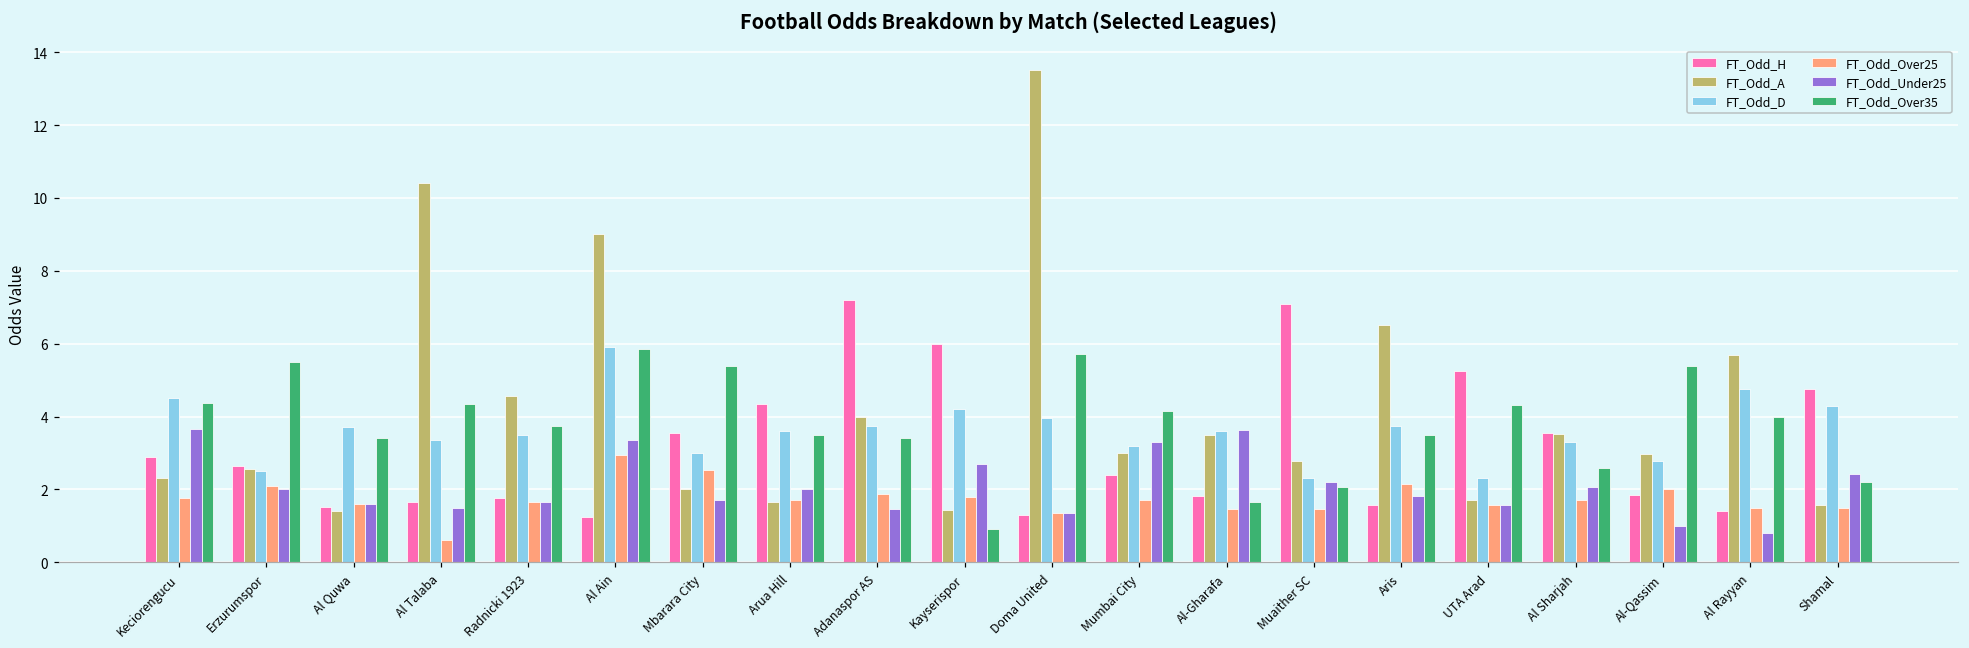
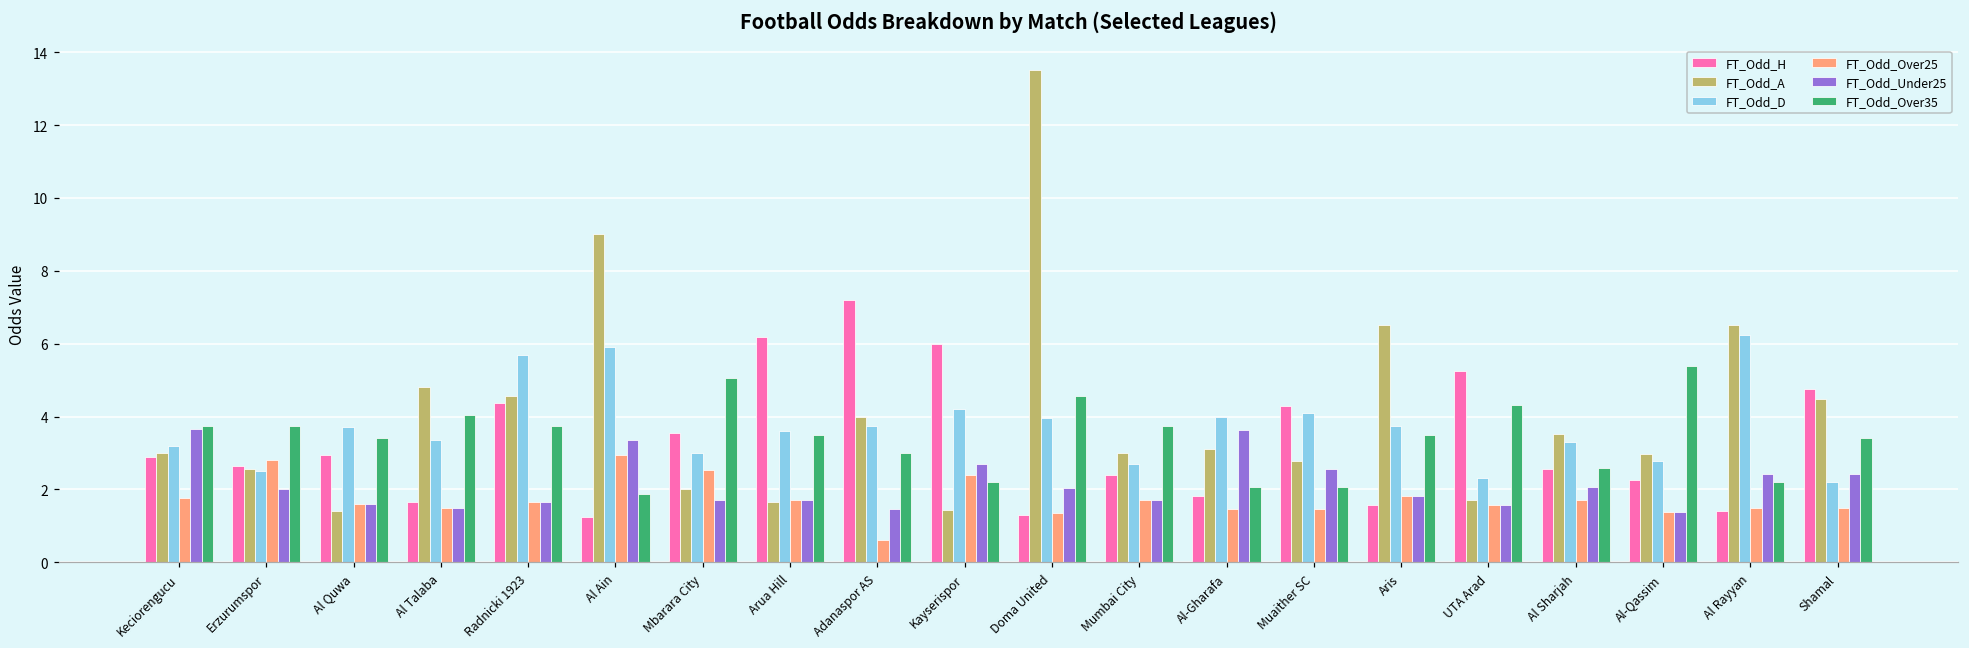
  {
    "FT_Odd_H": {
      "Keciorengucu": 2.9,
      "Erzurumspor": 2.6,
-     "Al Quwa": 1.5,
+     "Al Quwa": 2.9,
      "Al Talaba": 1.7,
-     "Radnicki 1923": 1.8,
+     "Radnicki 1923": 4.4,
      "Al Ain": 1.3,
      "Mbarara City": 3.6,
-     "Arua Hill": 4.4,
+     "Arua Hill": 6.2,
      "Adanaspor AS": 7.2,
      "Kayserispor": 6.0,
      "Doma United": 1.3,
      "Mumbai City": 2.4,
      "Al-Gharafa": 1.8,
-     "Muaither SC": 7.1,
+     "Muaither SC": 4.3,
      "Aris": 1.6,
      "UTA Arad": 5.3,
-     "Al Sharjah": 3.5,
-     "Al-Qassim": 1.9,
+     "Al Sharjah": 2.6,
+     "Al-Qassim": 2.3,
      "Al Rayyan": 1.4,
      "Shamal": 4.8
    },
    "FT_Odd_A": {
-     "Keciorengucu": 2.3,
+     "Keciorengucu": 3.0,
      "Erzurumspor": 2.6,
      "Al Quwa": 1.4,
-     "Al Talaba": 10.4,
+     "Al Talaba": 4.8,
      "Radnicki 1923": 4.6,
      "Al Ain": 9.0,
      "Mbarara City": 2.0,
      "Arua Hill": 1.7,
      "Adanaspor AS": 4.0,
      "Kayserispor": 1.4,
      "Doma United": 13.5,
      "Mumbai City": 3.0,
-     "Al-Gharafa": 3.5,
+     "Al-Gharafa": 3.1,
      "Muaither SC": 2.8,
      "Aris": 6.5,
      "UTA Arad": 1.7,
      "Al Sharjah": 3.5,
      "Al-Qassim": 3.0,
-     "Al Rayyan": 5.7,
-     "Shamal": 1.6
+     "Al Rayyan": 6.5,
+     "Shamal": 4.5
    },
    "FT_Odd_D": {
-     "Keciorengucu": 4.5,
+     "Keciorengucu": 3.2,
      "Erzurumspor": 2.5,
      "Al Quwa": 3.7,
      "Al Talaba": 3.4,
-     "Radnicki 1923": 3.5,
+     "Radnicki 1923": 5.7,
      "Al Ain": 5.9,
      "Mbarara City": 3.0,
      "Arua Hill": 3.6,
      "Adanaspor AS": 3.8,
      "Kayserispor": 4.2,
      "Doma United": 4.0,
-     "Mumbai City": 3.2,
-     "Al-Gharafa": 3.6,
-     "Muaither SC": 2.3,
+     "Mumbai City": 2.7,
+     "Al-Gharafa": 4.0,
+     "Muaither SC": 4.1,
      "Aris": 3.8,
      "UTA Arad": 2.3,
      "Al Sharjah": 3.3,
      "Al-Qassim": 2.8,
-     "Al Rayyan": 4.8,
-     "Shamal": 4.3
+     "Al Rayyan": 6.2,
+     "Shamal": 2.2
    },
    "FT_Odd_Over25": {
      "Keciorengucu": 1.8,
-     "Erzurumspor": 2.1,
+     "Erzurumspor": 2.8,
      "Al Quwa": 1.6,
-     "Al Talaba": 0.6,
+     "Al Talaba": 1.5,
      "Radnicki 1923": 1.7,
      "Al Ain": 3.0,
      "Mbarara City": 2.5,
      "Arua Hill": 1.7,
-     "Adanaspor AS": 1.9,
-     "Kayserispor": 1.8,
+     "Adanaspor AS": 0.6,
+     "Kayserispor": 2.4,
      "Doma United": 1.4,
      "Mumbai City": 1.7,
      "Al-Gharafa": 1.5,
      "Muaither SC": 1.5,
-     "Aris": 2.2,
+     "Aris": 1.8,
      "UTA Arad": 1.6,
      "Al Sharjah": 1.7,
-     "Al-Qassim": 2.0,
+     "Al-Qassim": 1.4,
      "Al Rayyan": 1.5,
      "Shamal": 1.5
    },
    "FT_Odd_Under25": {
      "Keciorengucu": 3.7,
      "Erzurumspor": 2.0,
      "Al Quwa": 1.6,
      "Al Talaba": 1.5,
      "Radnicki 1923": 1.7,
      "Al Ain": 3.4,
      "Mbarara City": 1.7,
-     "Arua Hill": 2.0,
+     "Arua Hill": 1.7,
      "Adanaspor AS": 1.5,
      "Kayserispor": 2.7,
-     "Doma United": 1.4,
-     "Mumbai City": 3.3,
+     "Doma United": 2.0,
+     "Mumbai City": 1.7,
      "Al-Gharafa": 3.6,
-     "Muaither SC": 2.2,
+     "Muaither SC": 2.6,
      "Aris": 1.8,
      "UTA Arad": 1.6,
      "Al Sharjah": 2.1,
-     "Al-Qassim": 1.0,
-     "Al Rayyan": 0.8,
+     "Al-Qassim": 1.4,
+     "Al Rayyan": 2.4,
      "Shamal": 2.4
    },
    "FT_Odd_Over35": {
-     "Keciorengucu": 4.4,
-     "Erzurumspor": 5.5,
+     "Keciorengucu": 3.8,
+     "Erzurumspor": 3.8,
      "Al Quwa": 3.4,
-     "Al Talaba": 4.4,
+     "Al Talaba": 4.0,
      "Radnicki 1923": 3.8,
-     "Al Ain": 5.8,
-     "Mbarara City": 5.4,
+     "Al Ain": 1.9,
+     "Mbarara City": 5.1,
      "Arua Hill": 3.5,
-     "Adanaspor AS": 3.4,
-     "Kayserispor": 0.9,
-     "Doma United": 5.7,
-     "Mumbai City": 4.1,
-     "Al-Gharafa": 1.6,
+     "Adanaspor AS": 3.0,
+     "Kayserispor": 2.2,
+     "Doma United": 4.6,
+     "Mumbai City": 3.8,
+     "Al-Gharafa": 2.1,
      "Muaither SC": 2.1,
      "Aris": 3.5,
      "UTA Arad": 4.3,
      "Al Sharjah": 2.6,
      "Al-Qassim": 5.4,
-     "Al Rayyan": 4.0,
-     "Shamal": 2.2
+     "Al Rayyan": 2.2,
+     "Shamal": 3.4
    }
  }
